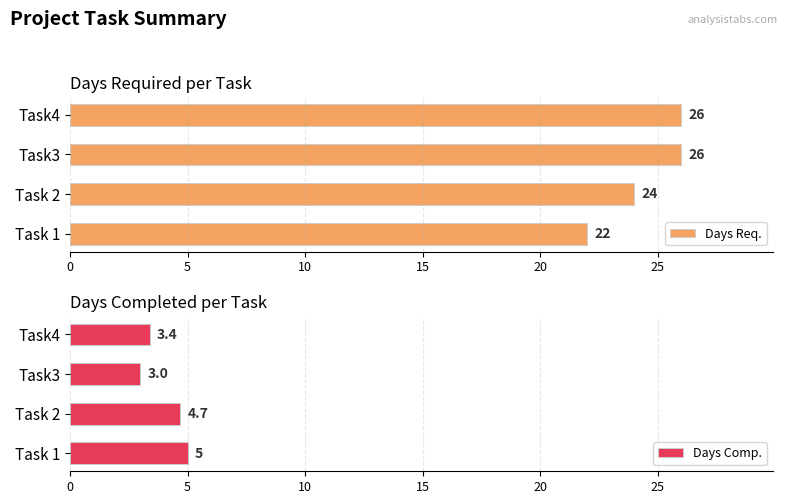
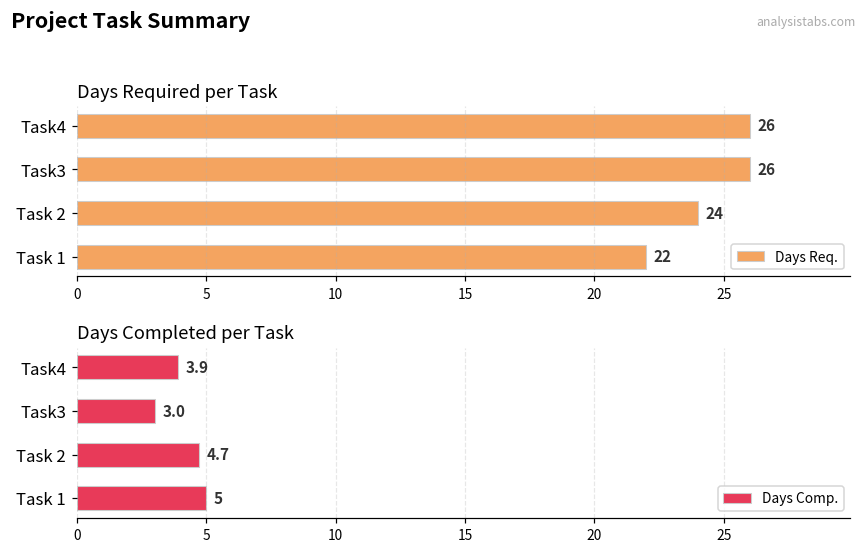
  {
    "Days Required per Task": {
      "Task4": 26,
      "Task3": 26,
      "Task 2": 24,
      "Task 1": 22
    },
    "Days Completed per Task": {
-     "Task4": 3.4,
+     "Task4": 3.9,
      "Task3": 3.0,
      "Task 2": 4.7,
      "Task 1": 5
    }
  }
